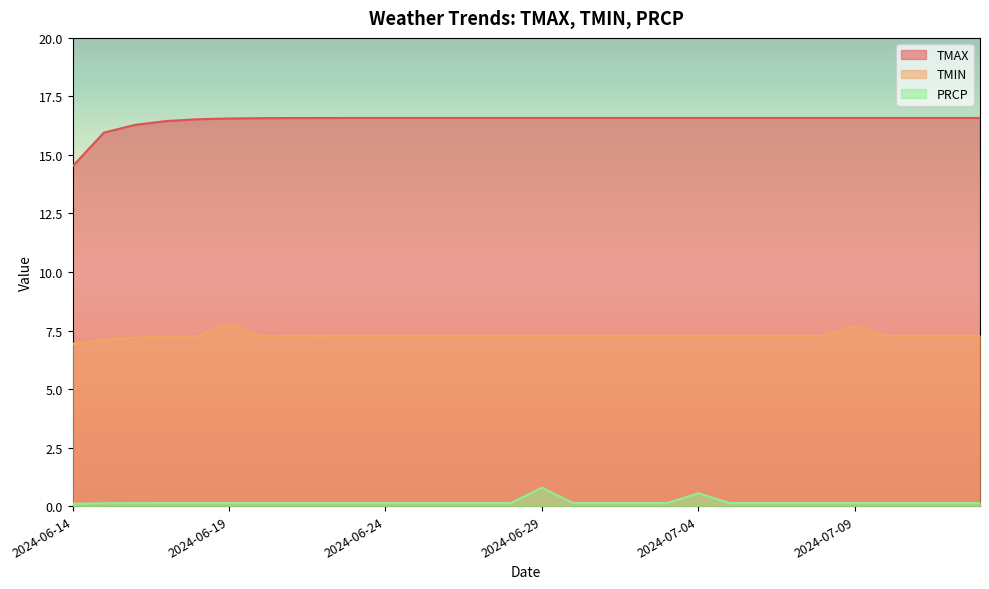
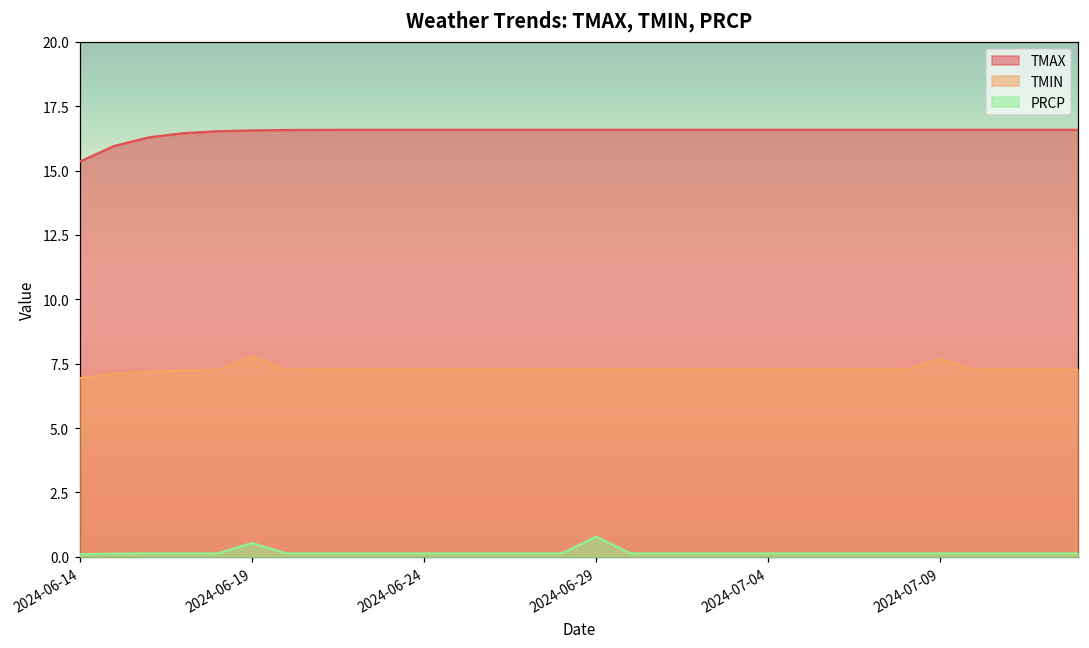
  {
    "TMAX": {
-     "2024-06-14": 14.5,
+     "2024-06-14": 15.3,
      "2024-06-19": 16.6,
      "2024-06-24": 16.6,
      "2024-06-29": 16.6,
      "2024-07-04": 16.6,
      "2024-07-09": 16.6
    },
    "TMIN": {
      "2024-06-14": 6.9,
      "2024-06-19": 7.8,
      "2024-06-24": 7.3,
      "2024-06-29": 7.3,
      "2024-07-04": 7.3,
      "2024-07-09": 7.7
    },
    "PRCP": {
      "2024-06-14": 0.1,
-     "2024-06-19": 0.1,
+     "2024-06-19": 0.5,
      "2024-06-24": 0.1,
      "2024-06-29": 0.8,
-     "2024-07-04": 0.5,
+     "2024-07-04": 0.1,
      "2024-07-09": 0.1
    }
  }
